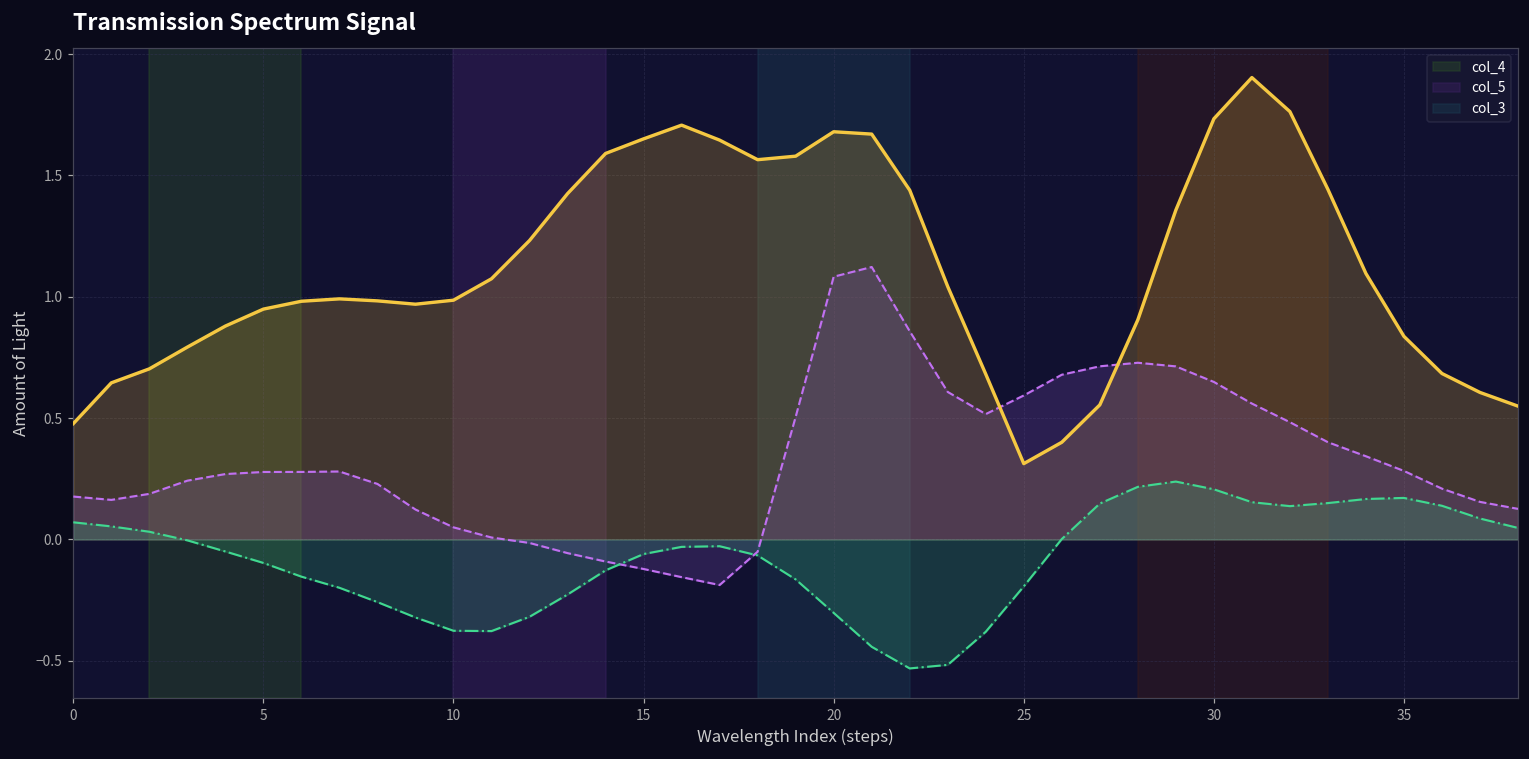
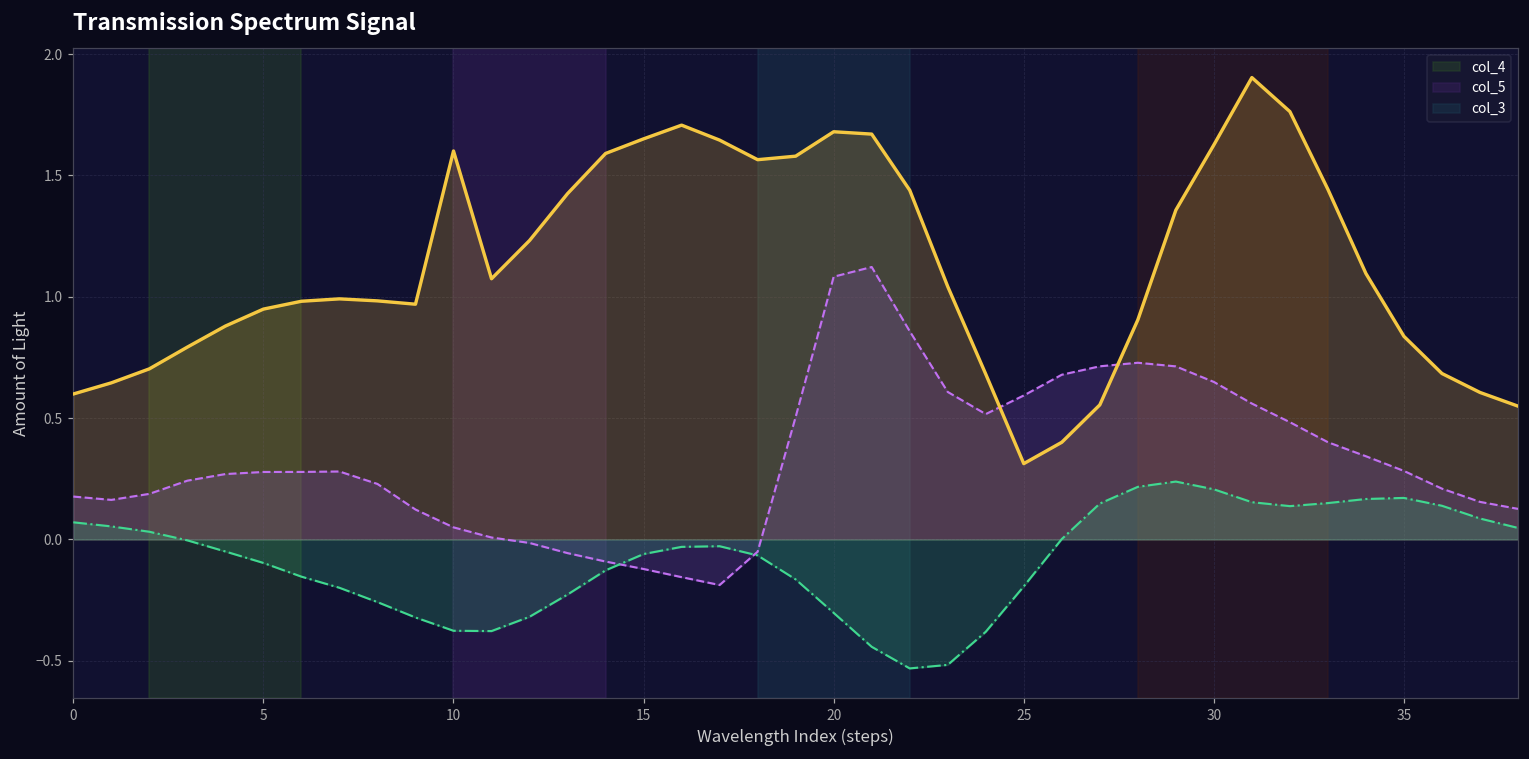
  {
    "col_4": {
-     "0": 0.48,
+     "0": 0.60,
      "5": 0.95,
-     "10": 0.99,
+     "10": 1.60,
      "15": 1.65,
      "20": 1.68,
      "25": 0.31,
-     "30": 1.73,
+     "30": 1.63,
      "35": 0.84
    }
  }
